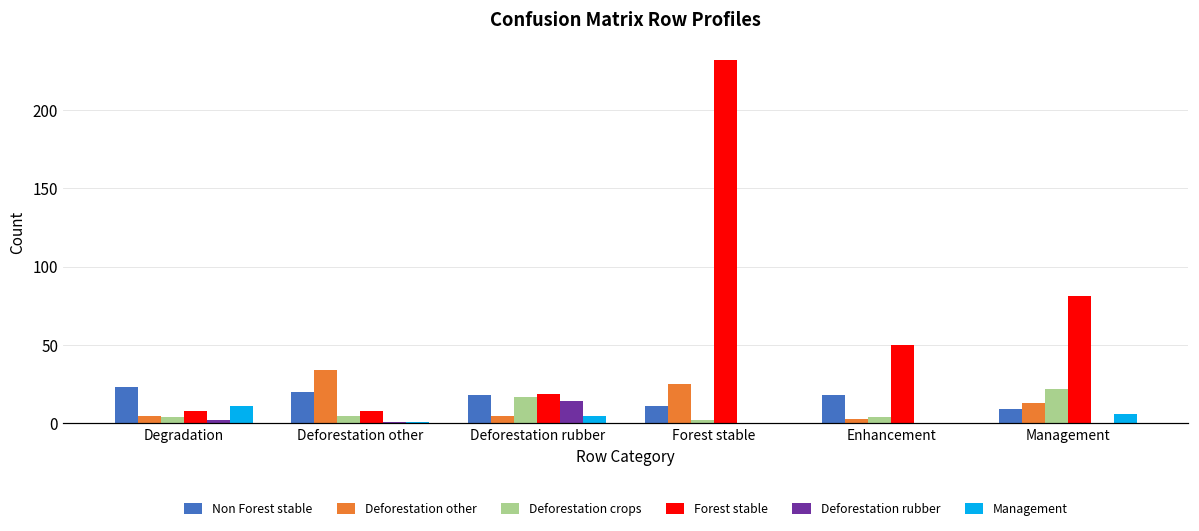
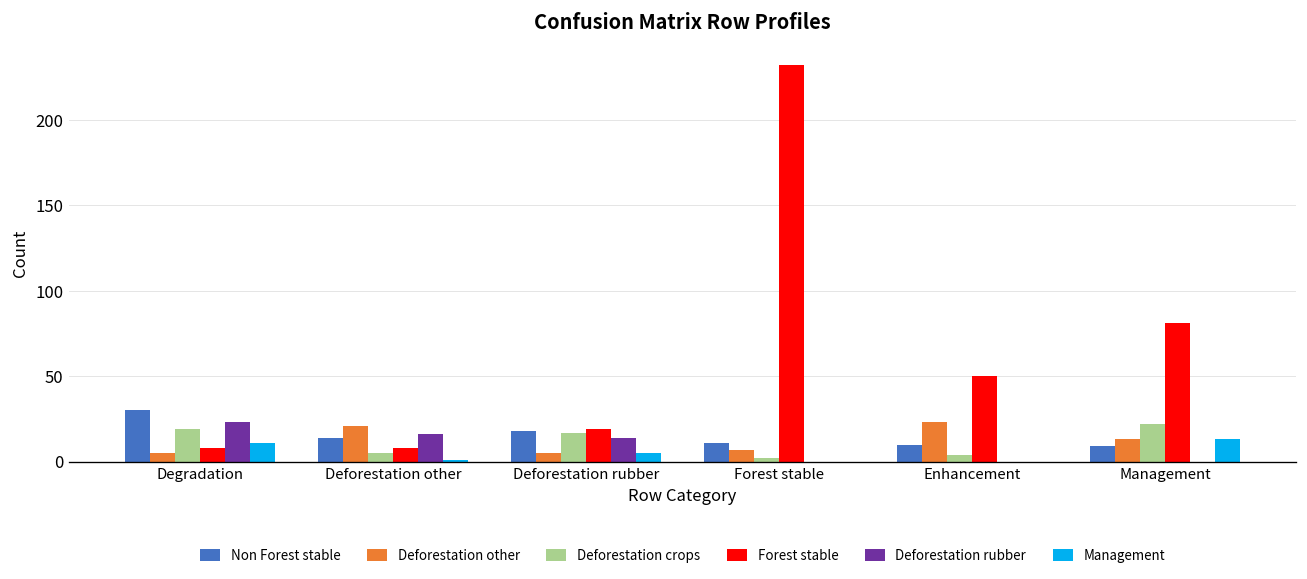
  {
    "Non Forest stable": {
-     "Degradation": 23,
-     "Deforestation other": 20,
+     "Degradation": 30,
+     "Deforestation other": 14,
      "Deforestation rubber": 18,
      "Forest stable": 11,
-     "Enhancement": 18,
+     "Enhancement": 10,
      "Management": 9
    },
    "Deforestation other": {
      "Degradation": 5,
-     "Deforestation other": 34,
+     "Deforestation other": 21,
      "Deforestation rubber": 5,
-     "Forest stable": 25,
-     "Enhancement": 3,
+     "Forest stable": 7,
+     "Enhancement": 23,
      "Management": 13
    },
    "Deforestation crops": {
-     "Degradation": 4,
+     "Degradation": 19,
      "Deforestation other": 5,
      "Deforestation rubber": 17,
      "Forest stable": 2,
      "Enhancement": 4,
      "Management": 22
    },
    "Forest stable": {
      "Degradation": 8,
      "Deforestation other": 8,
      "Deforestation rubber": 19,
      "Forest stable": 232,
      "Enhancement": 50,
      "Management": 81
    },
    "Deforestation rubber": {
-     "Degradation": 2,
-     "Deforestation other": 1,
+     "Degradation": 23,
+     "Deforestation other": 16,
      "Deforestation rubber": 14,
      "Forest stable": 0,
      "Enhancement": 0,
      "Management": 0
    },
    "Management": {
      "Degradation": 11,
      "Deforestation rubber": 5,
      "Forest stable": 0,
      "Enhancement": 0,
-     "Management": 6
+     "Management": 13
    }
  }
